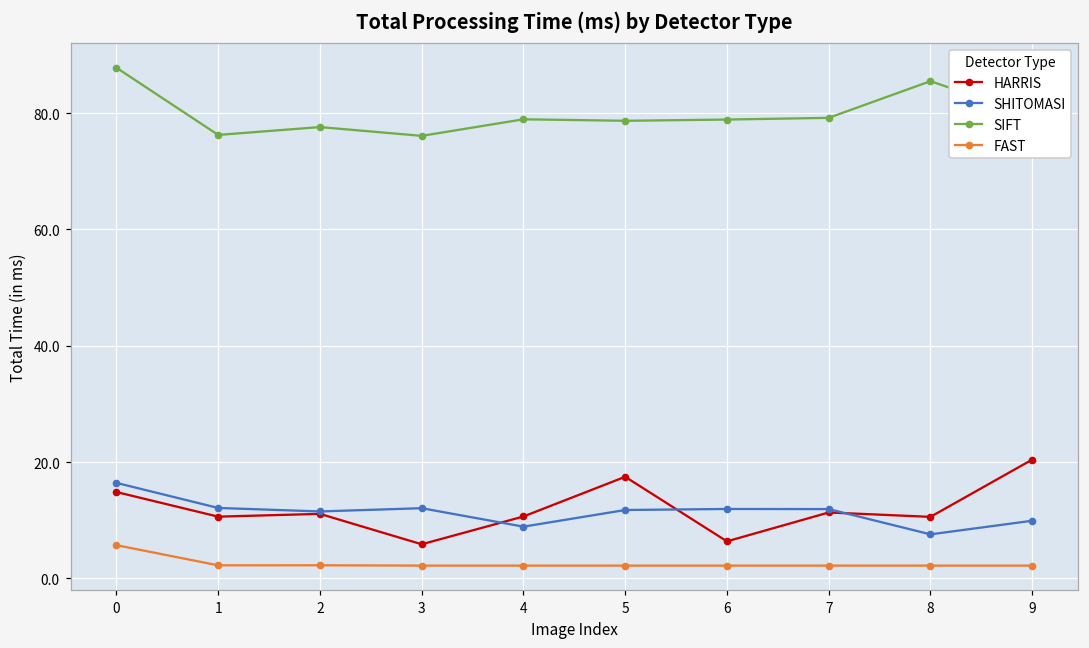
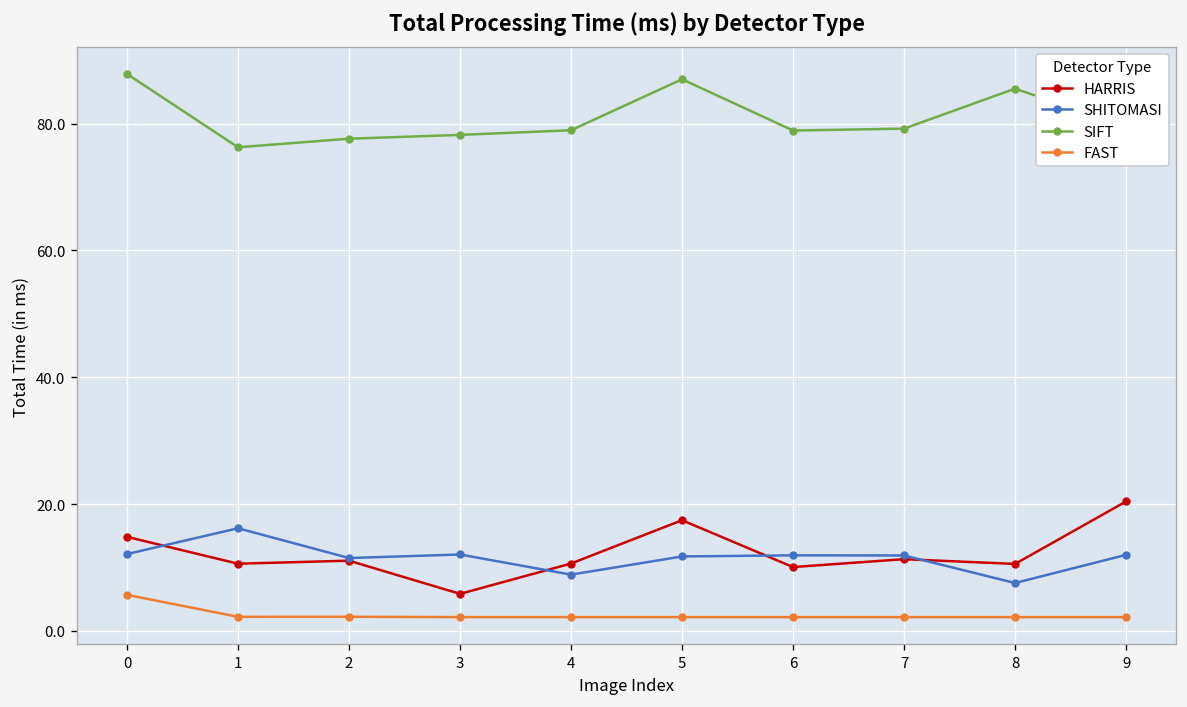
  {
    "HARRIS": {
      "0": 15,
      "1": 11,
      "3": 6,
      "4": 11,
      "5": 17,
-     "6": 6,
+     "6": 10,
      "7": 11,
      "8": 11,
      "9": 20
    },
    "SHITOMASI": {
-     "0": 16,
-     "1": 12,
+     "0": 12,
+     "1": 16,
      "3": 12,
      "4": 9,
      "5": 12,
      "6": 12,
      "7": 12,
      "8": 8,
-     "9": 10
+     "9": 12
    },
    "SIFT": {
      "0": 88,
      "1": 76,
      "2": 78,
-     "3": 76,
+     "3": 78,
      "4": 79,
-     "5": 79,
+     "5": 87,
      "6": 79,
      "7": 79,
      "8": 86
    },
    "FAST": {
      "0": 6,
      "1": 2,
      "2": 2,
      "3": 2,
      "4": 2,
      "5": 2,
      "6": 2,
      "7": 2,
      "8": 2,
      "9": 2
    }
  }
